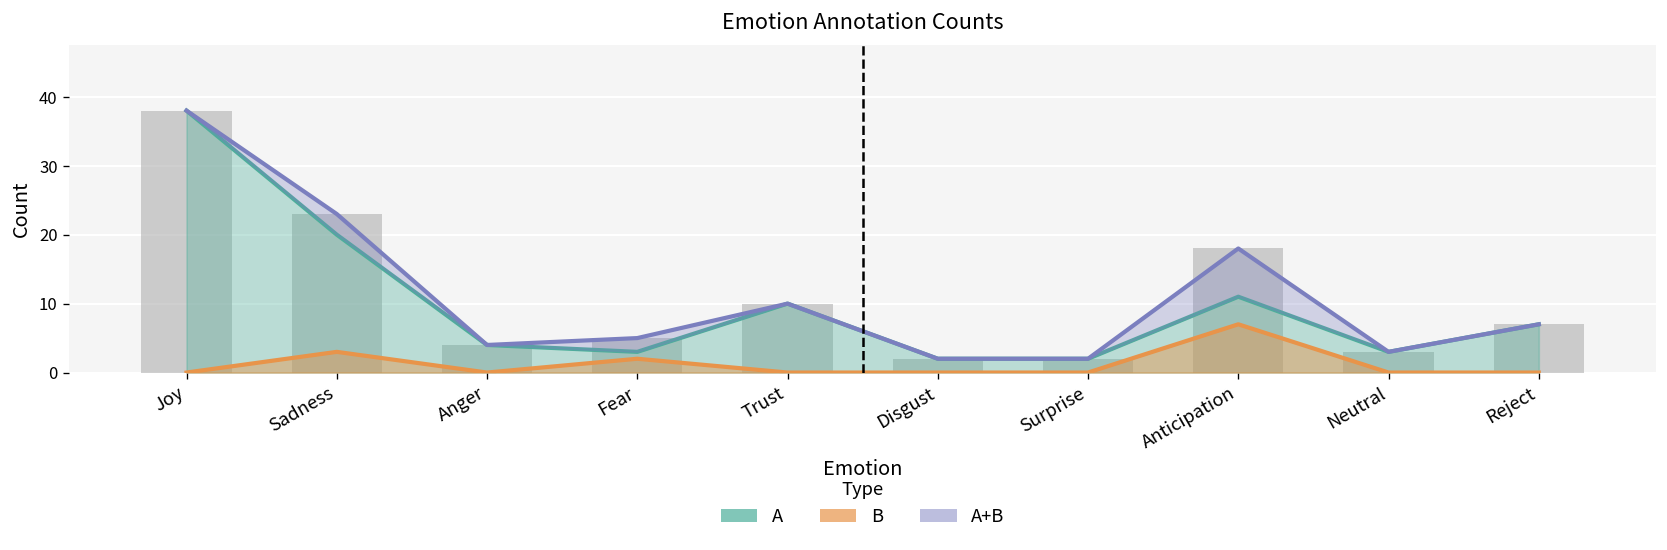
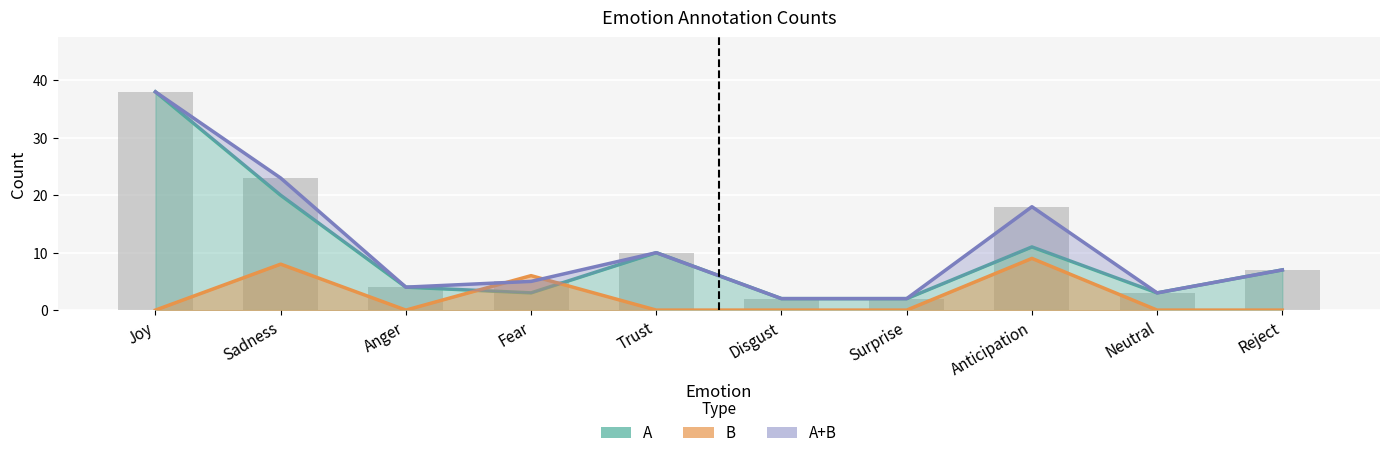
  {
    "B": {
      "Joy": 0,
-     "Sadness": 3,
+     "Sadness": 8,
      "Anger": 0,
-     "Fear": 2,
+     "Fear": 6,
      "Trust": 0,
      "Disgust": 0,
      "Surprise": 0,
-     "Anticipation": 7,
+     "Anticipation": 9,
      "Neutral": 0,
      "Reject": 0
    }
  }
